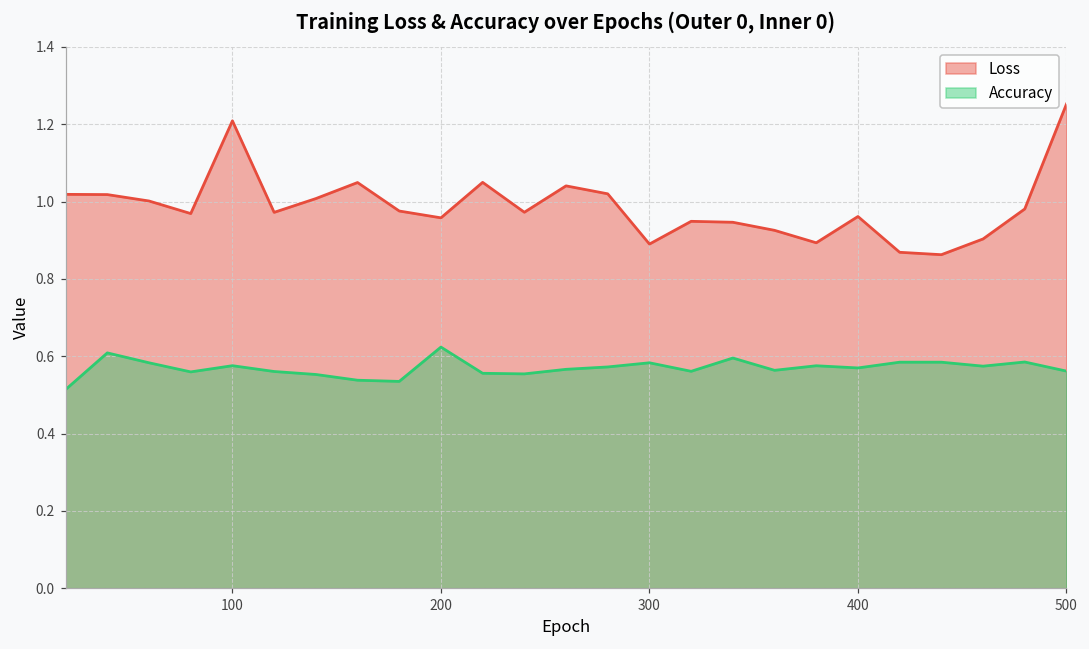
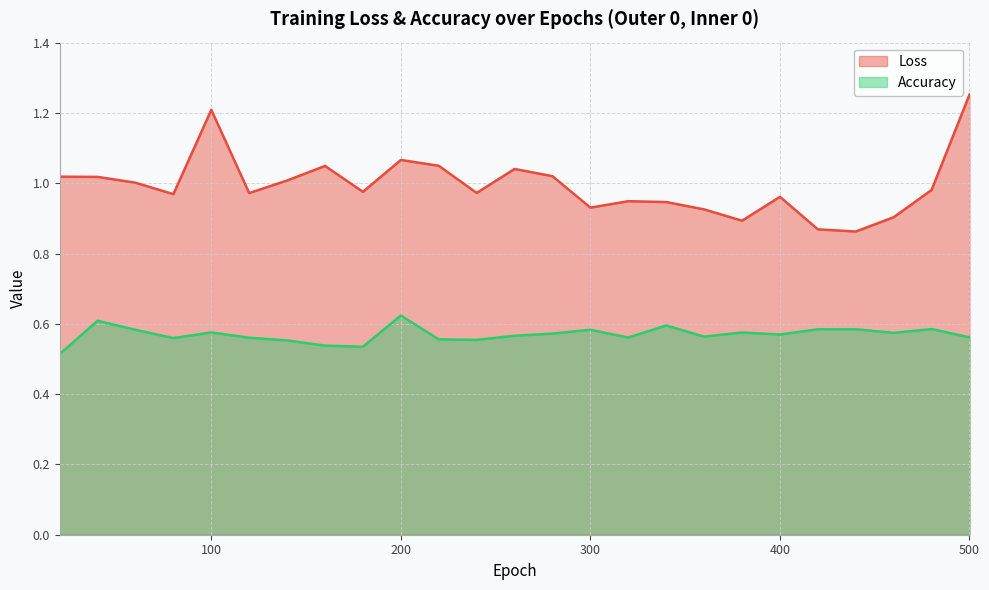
  {
    "Loss": {
      "100": 1.21,
-     "200": 0.96,
-     "300": 0.89,
+     "200": 1.07,
+     "300": 0.93,
      "400": 0.96,
      "500": 1.25
    },
    "Accuracy": {
      "100": 0.58,
      "200": 0.62,
      "300": 0.58,
      "400": 0.57,
      "500": 0.56
    }
  }
